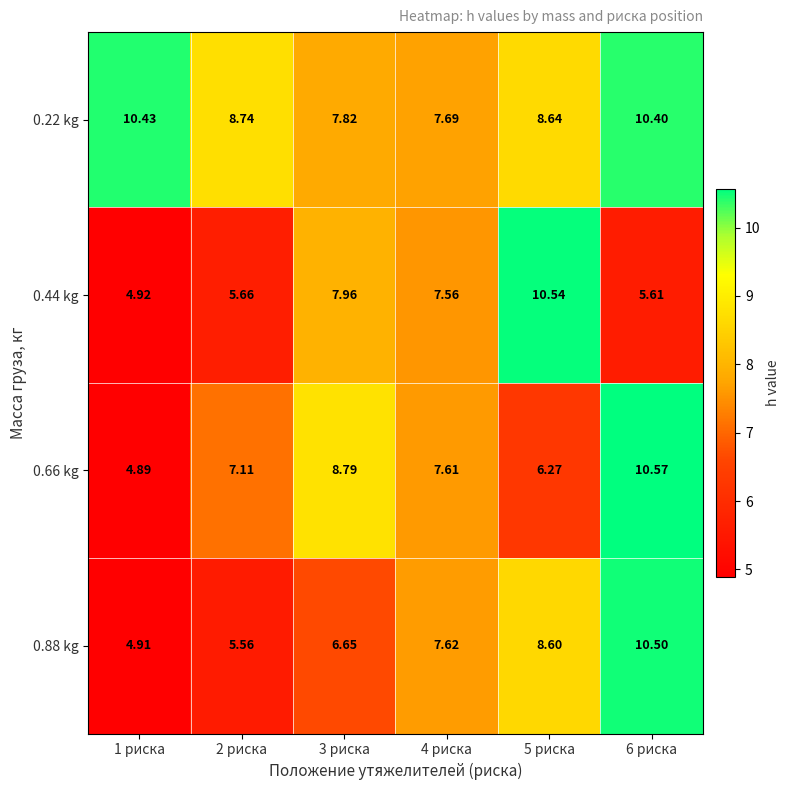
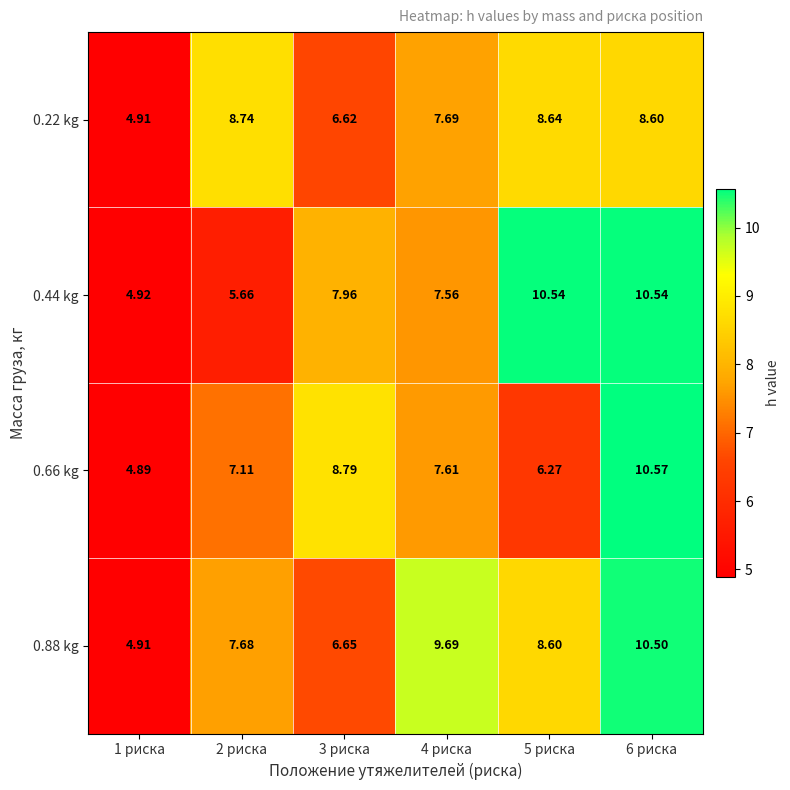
  {
    "0.22 kg": {
-     "1 риска": 10.43,
+     "1 риска": 4.91,
      "2 риска": 8.74,
-     "3 риска": 7.82,
+     "3 риска": 6.62,
      "4 риска": 7.69,
      "5 риска": 8.64,
-     "6 риска": 10.40
+     "6 риска": 8.60
    },
    "0.44 kg": {
      "1 риска": 4.92,
      "2 риска": 5.66,
      "3 риска": 7.96,
      "4 риска": 7.56,
      "5 риска": 10.54,
-     "6 риска": 5.61
+     "6 риска": 10.54
    },
    "0.66 kg": {
      "1 риска": 4.89,
      "2 риска": 7.11,
      "3 риска": 8.79,
      "4 риска": 7.61,
      "5 риска": 6.27,
      "6 риска": 10.57
    },
    "0.88 kg": {
      "1 риска": 4.91,
-     "2 риска": 5.56,
+     "2 риска": 7.68,
      "3 риска": 6.65,
-     "4 риска": 7.62,
+     "4 риска": 9.69,
      "5 риска": 8.60,
      "6 риска": 10.50
    }
  }
